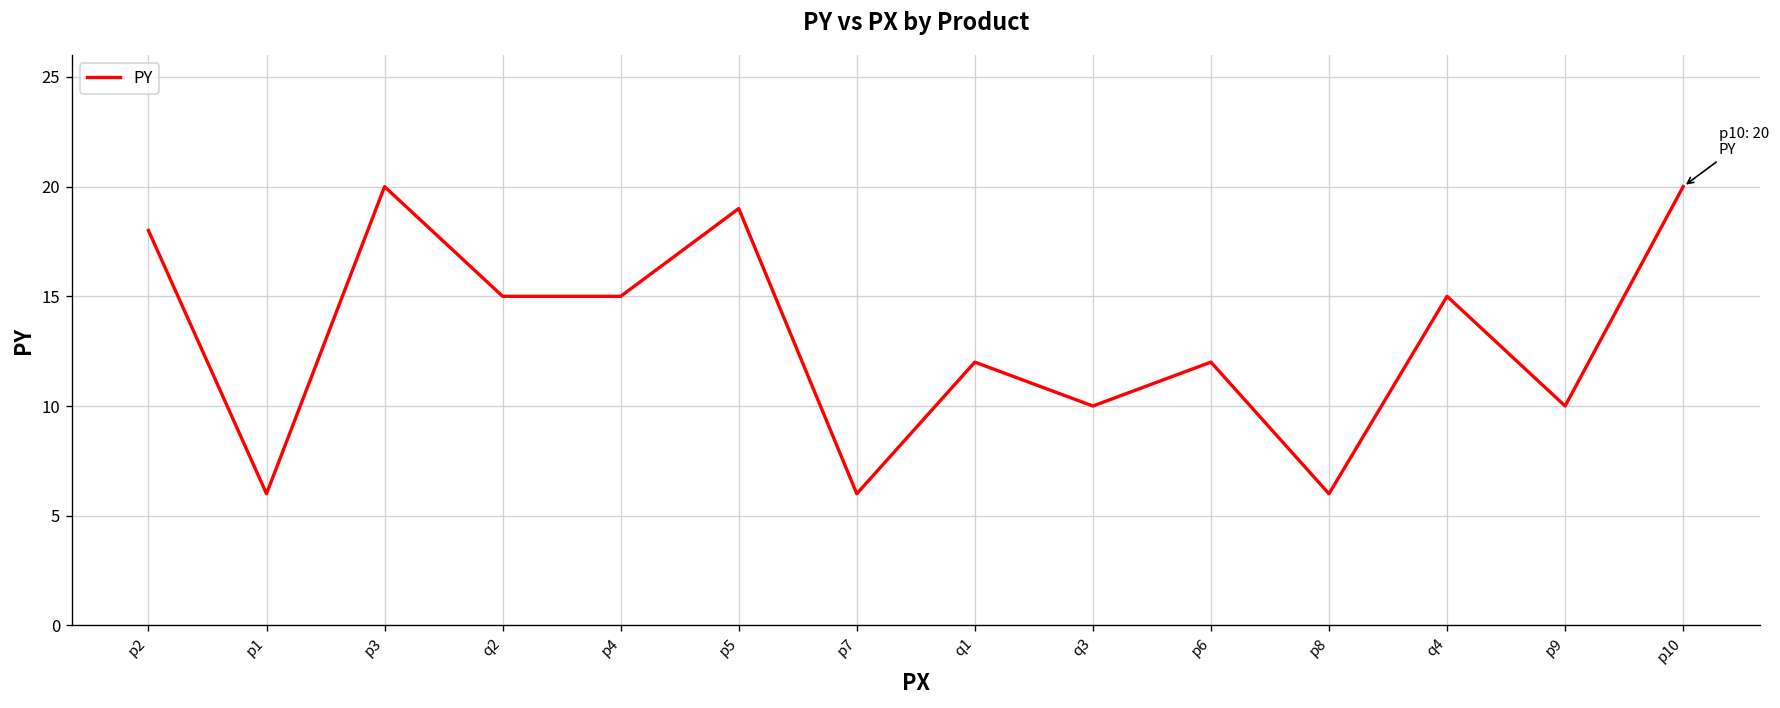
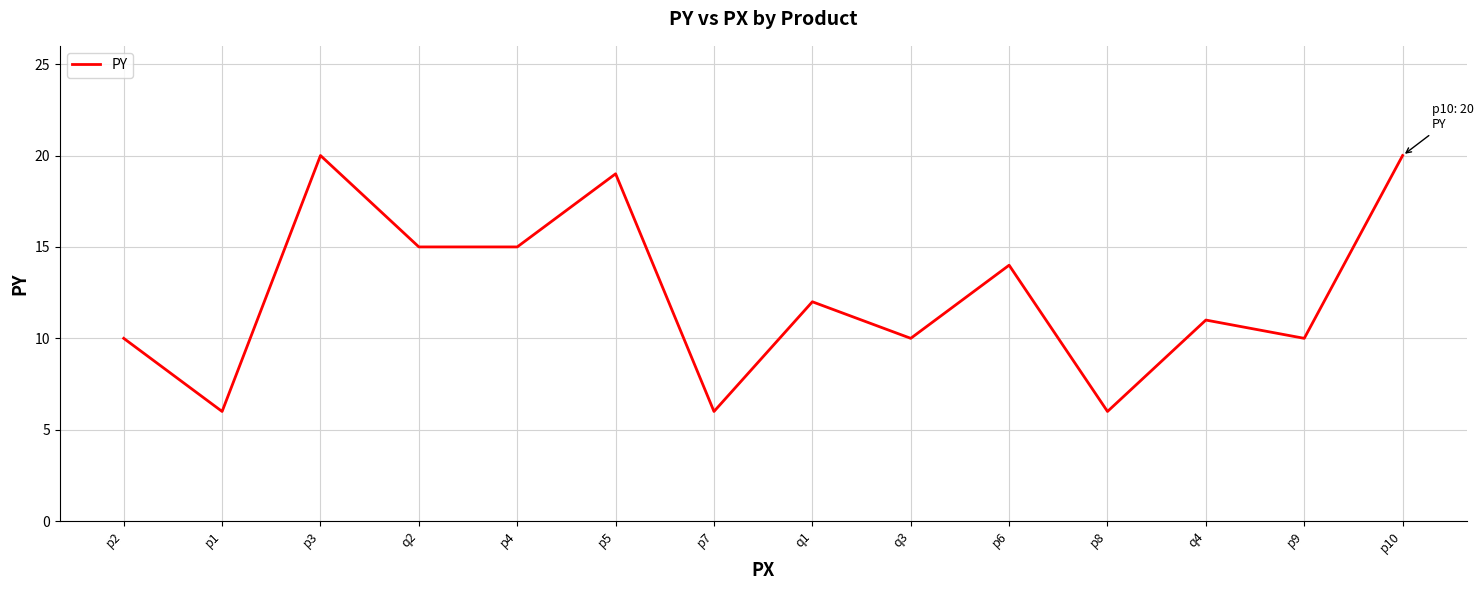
  {
-   "p2": 18,
+   "p2": 10,
    "p1": 6,
    "p3": 20,
    "q2": 15,
    "p4": 15,
    "p5": 19,
    "p7": 6,
    "q1": 12,
    "q3": 10,
-   "p6": 12,
+   "p6": 14,
    "p8": 6,
-   "q4": 15,
+   "q4": 11,
    "p9": 10
  }
